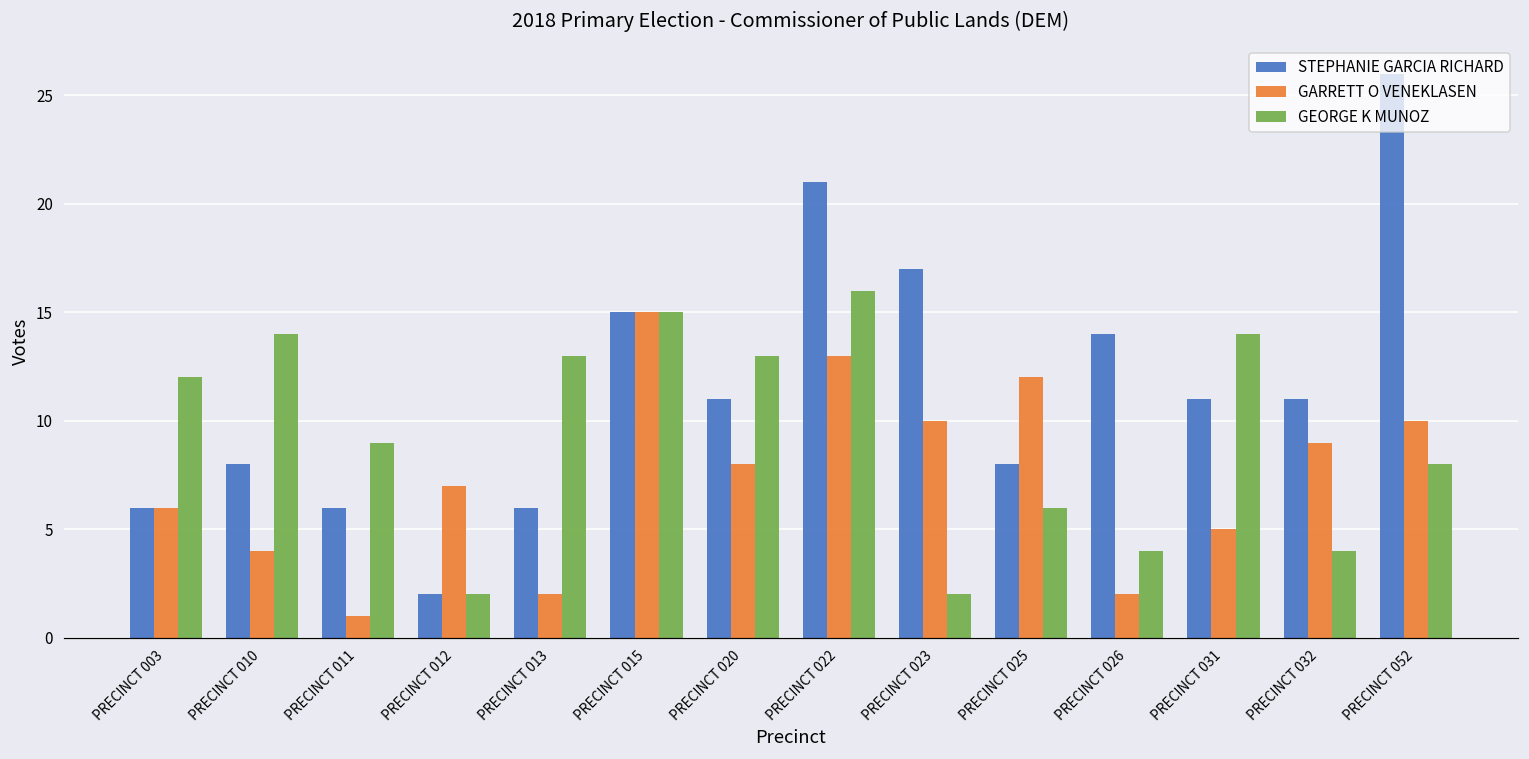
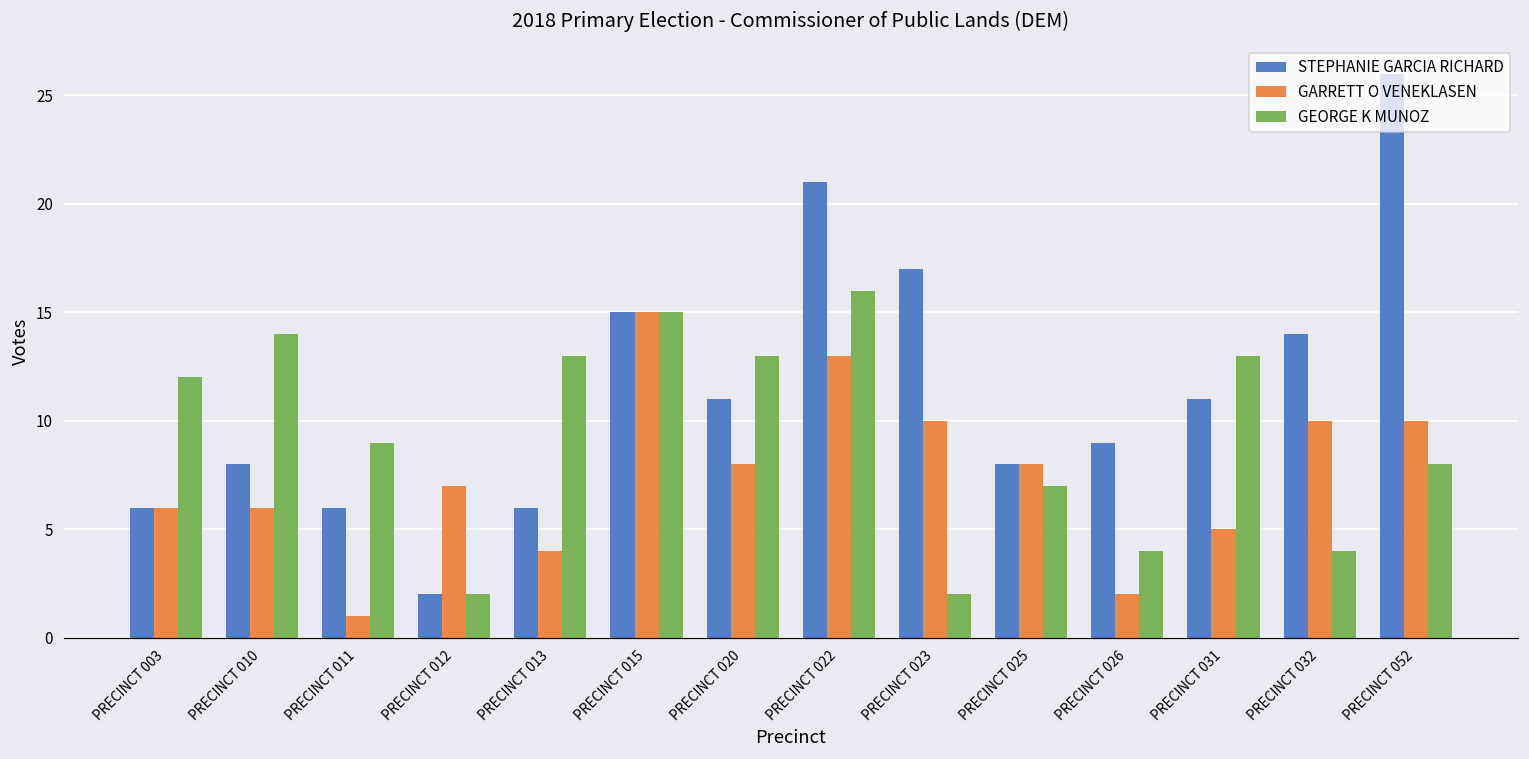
  {
    "STEPHANIE GARCIA RICHARD": {
      "PRECINCT 003": 6,
      "PRECINCT 010": 8,
      "PRECINCT 011": 6,
      "PRECINCT 012": 2,
      "PRECINCT 013": 6,
      "PRECINCT 015": 15,
      "PRECINCT 020": 11,
      "PRECINCT 022": 21,
      "PRECINCT 023": 17,
      "PRECINCT 025": 8,
-     "PRECINCT 026": 14,
+     "PRECINCT 026": 9,
      "PRECINCT 031": 11,
-     "PRECINCT 032": 11
+     "PRECINCT 032": 14
    },
    "GARRETT O VENEKLASEN": {
      "PRECINCT 003": 6,
-     "PRECINCT 010": 4,
+     "PRECINCT 010": 6,
      "PRECINCT 011": 1,
      "PRECINCT 012": 7,
-     "PRECINCT 013": 2,
+     "PRECINCT 013": 4,
      "PRECINCT 015": 15,
      "PRECINCT 020": 8,
      "PRECINCT 022": 13,
      "PRECINCT 023": 10,
-     "PRECINCT 025": 12,
+     "PRECINCT 025": 8,
      "PRECINCT 026": 2,
      "PRECINCT 031": 5,
-     "PRECINCT 032": 9,
+     "PRECINCT 032": 10,
      "PRECINCT 052": 10
    },
    "GEORGE K MUNOZ": {
      "PRECINCT 003": 12,
      "PRECINCT 010": 14,
      "PRECINCT 011": 9,
      "PRECINCT 012": 2,
      "PRECINCT 013": 13,
      "PRECINCT 015": 15,
      "PRECINCT 020": 13,
      "PRECINCT 022": 16,
      "PRECINCT 023": 2,
-     "PRECINCT 025": 6,
+     "PRECINCT 025": 7,
      "PRECINCT 026": 4,
-     "PRECINCT 031": 14,
+     "PRECINCT 031": 13,
      "PRECINCT 032": 4,
      "PRECINCT 052": 8
    }
  }
